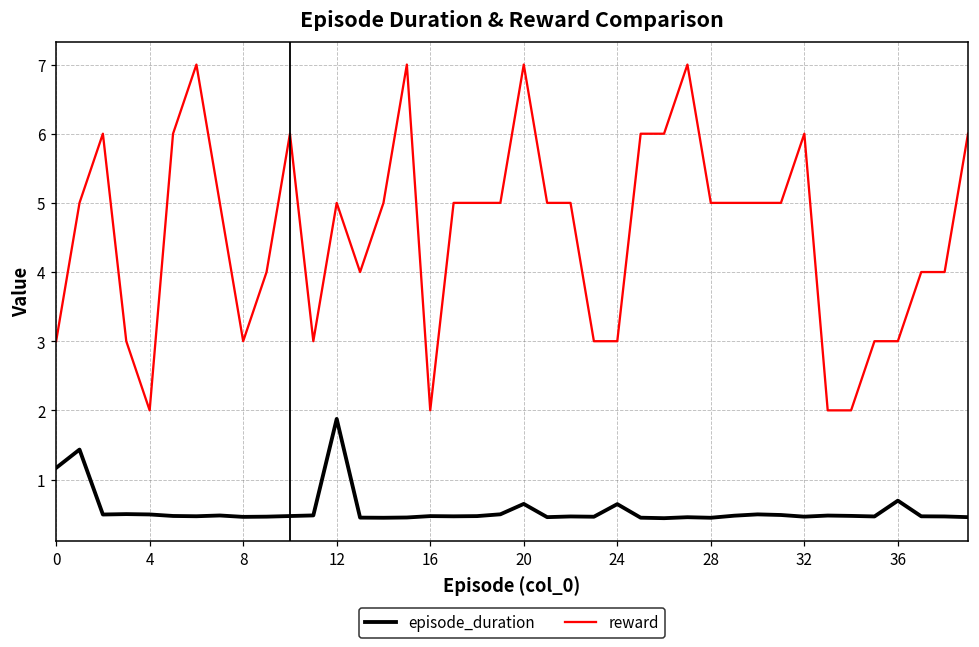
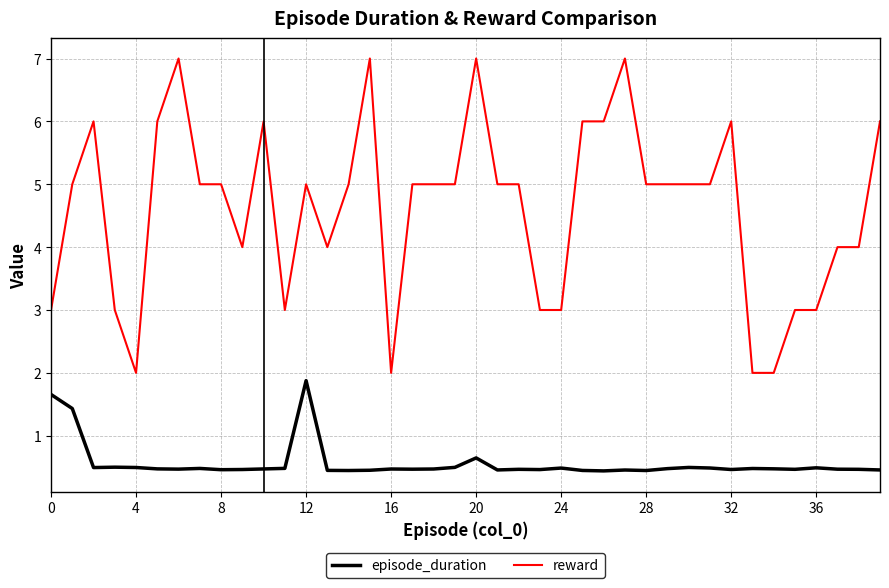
  {
    "episode_duration": {
-     "0": 1.2,
+     "0": 1.7,
      "4": 0.5,
      "8": 0.5,
      "12": 1.9,
      "16": 0.5,
      "20": 0.6,
-     "24": 0.6,
+     "24": 0.5,
      "28": 0.4,
      "32": 0.5,
-     "36": 0.7
+     "36": 0.5
    },
    "reward": {
      "0": 3,
      "4": 2,
-     "8": 3,
+     "8": 5,
      "12": 5,
      "16": 2,
      "20": 7,
      "24": 3,
      "28": 5,
      "32": 6,
      "36": 3
    }
  }
